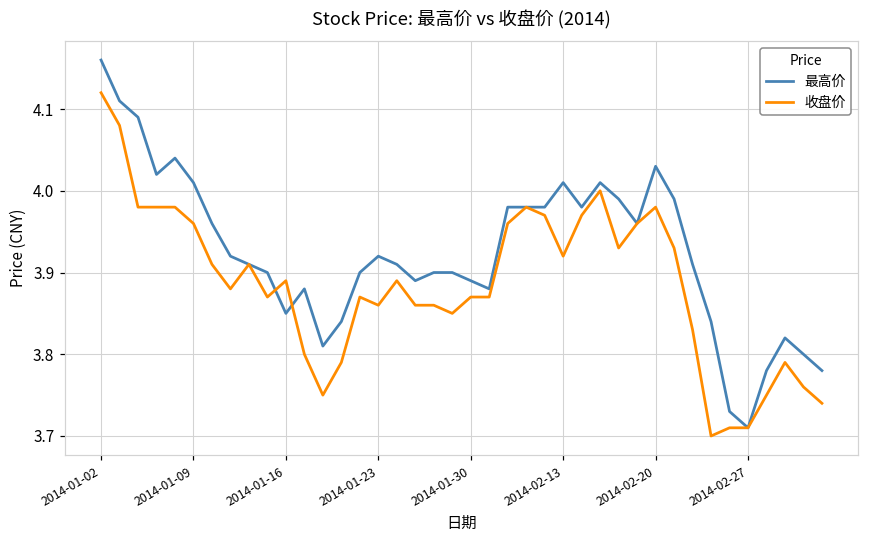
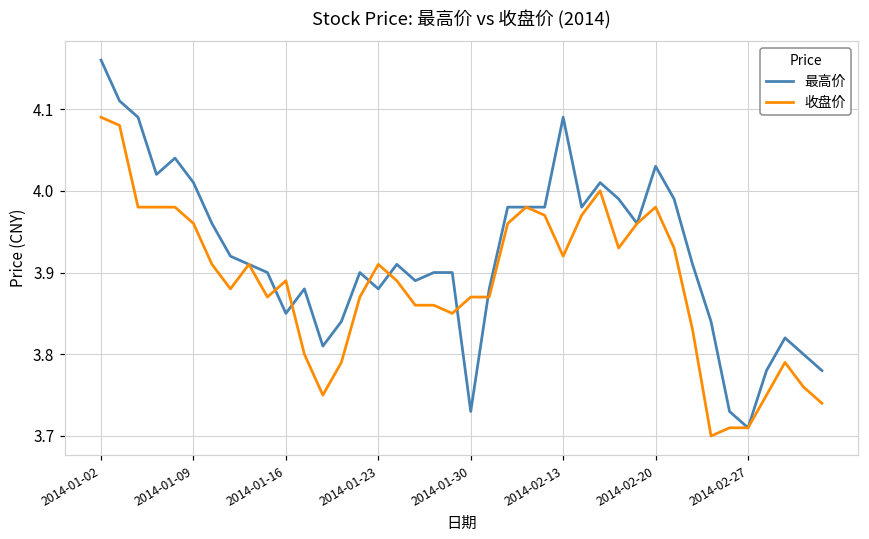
  {
    "最高价": {
      "2014-01-02": 4.16,
      "2014-01-09": 4.01,
      "2014-01-16": 3.85,
-     "2014-01-23": 3.92,
-     "2014-01-30": 3.89,
-     "2014-02-13": 4.01,
+     "2014-01-23": 3.88,
+     "2014-01-30": 3.73,
+     "2014-02-13": 4.09,
      "2014-02-20": 4.03
    },
    "收盘价": {
-     "2014-01-02": 4.12,
+     "2014-01-02": 4.09,
      "2014-01-09": 3.96,
      "2014-01-16": 3.89,
-     "2014-01-23": 3.86,
+     "2014-01-23": 3.91,
      "2014-01-30": 3.87,
      "2014-02-13": 3.92,
      "2014-02-20": 3.98
    }
  }
